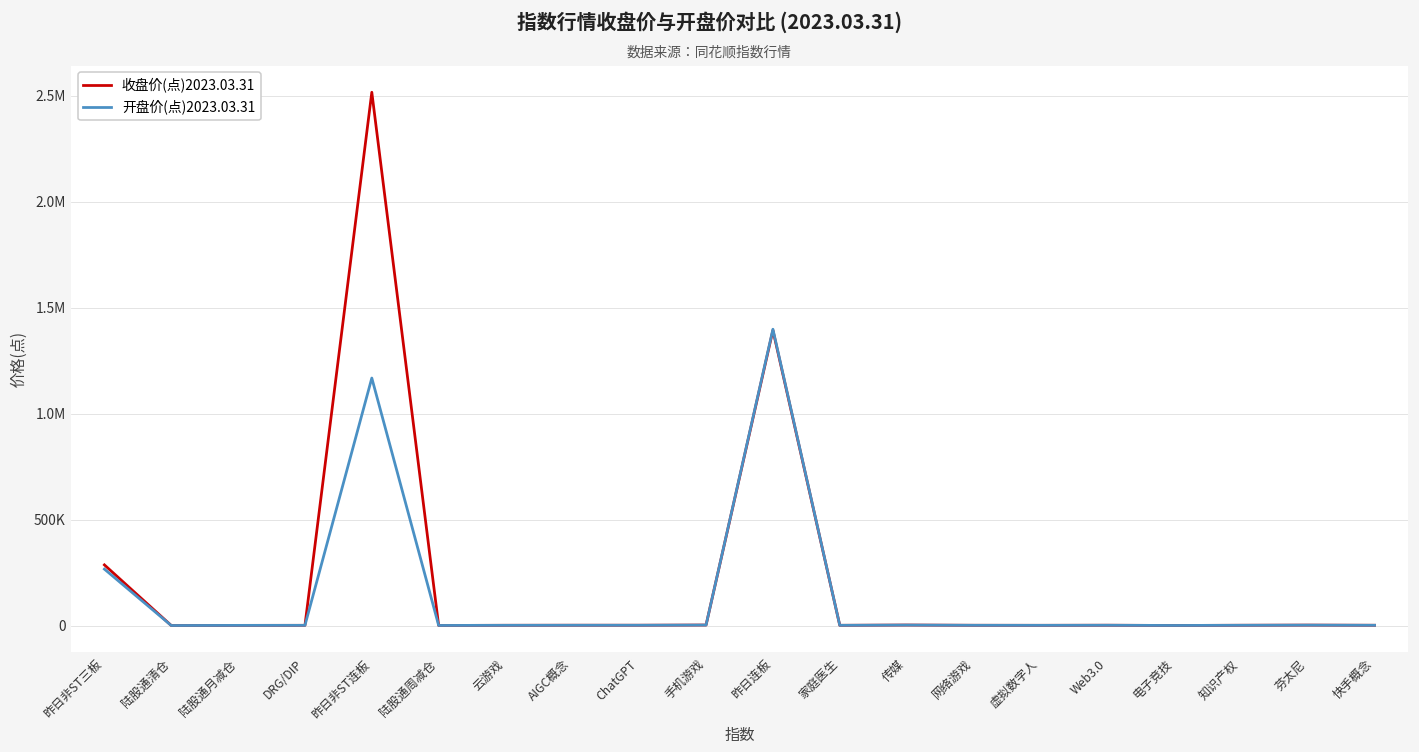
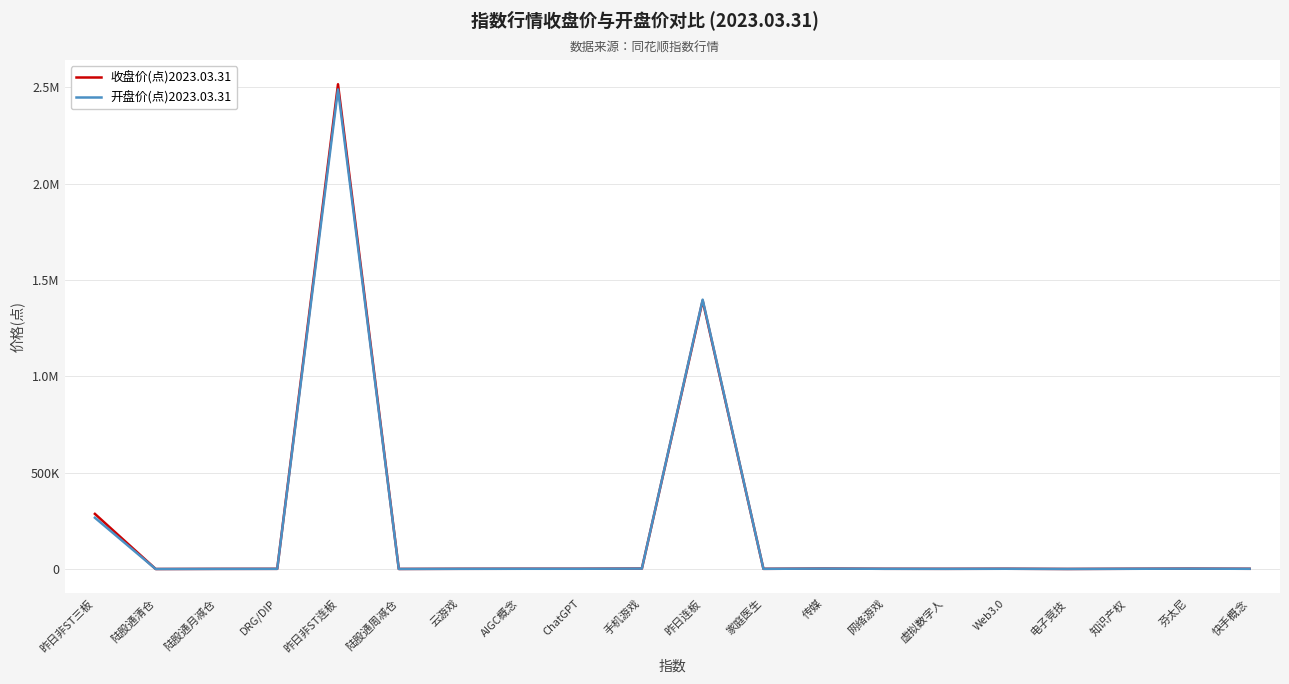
  {
    "收盘价(点)2023.03.31": {
      "昨日非ST三板": 290000,
      "昨日非ST连板": 2520000
    },
    "开盘价(点)2023.03.31": {
      "昨日非ST三板": 270000,
-     "昨日非ST连板": 1170000
+     "昨日非ST连板": 2490000
    }
  }
